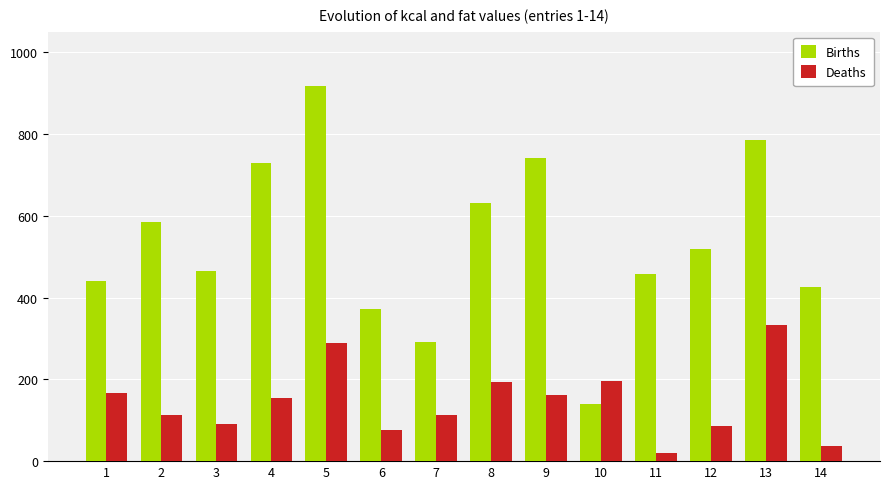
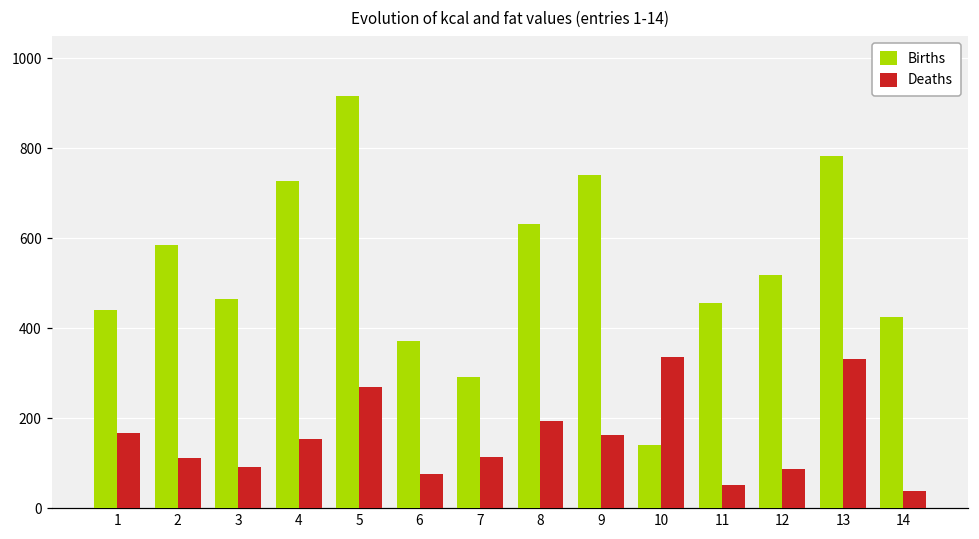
  {
    "Births": {
      "1": 440,
      "2": 590,
      "3": 470,
      "4": 730,
      "5": 920,
      "6": 370,
      "7": 290,
      "8": 630,
      "9": 740,
      "10": 140,
      "11": 460,
      "12": 520,
      "13": 780,
      "14": 430
    },
    "Deaths": {
      "1": 170,
      "2": 110,
      "3": 90,
      "4": 150,
-     "5": 290,
+     "5": 270,
      "6": 80,
      "7": 110,
      "8": 190,
      "9": 160,
-     "10": 200,
-     "11": 20,
+     "10": 340,
+     "11": 50,
      "12": 90,
      "13": 330,
      "14": 40
    }
  }
